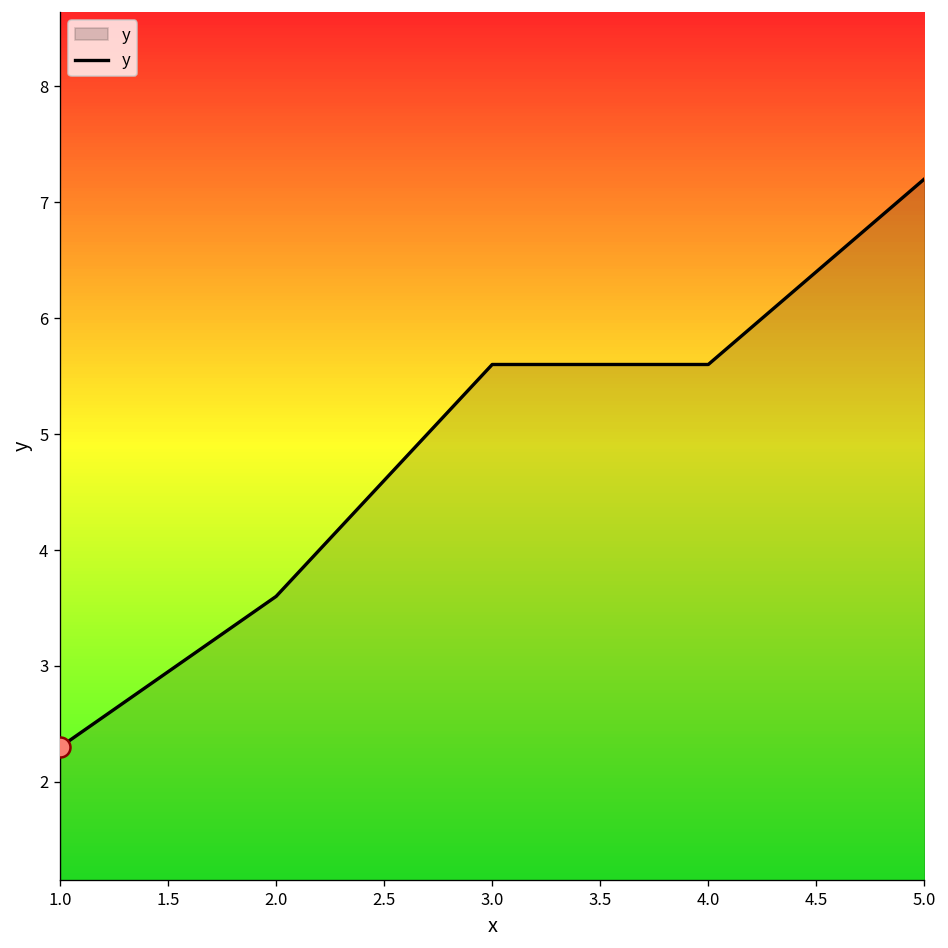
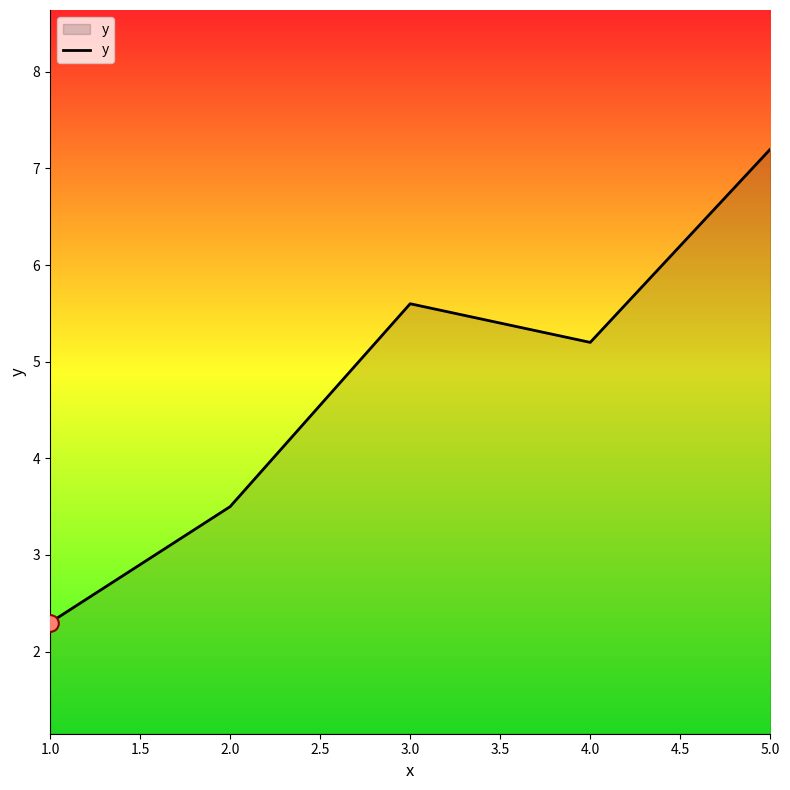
  {
    "y": {
-     "2.0": 3.6,
+     "2.0": 3.5,
      "3.0": 5.6,
-     "4.0": 5.6,
+     "4.0": 5.2,
      "5.0": 7.2
    }
  }
